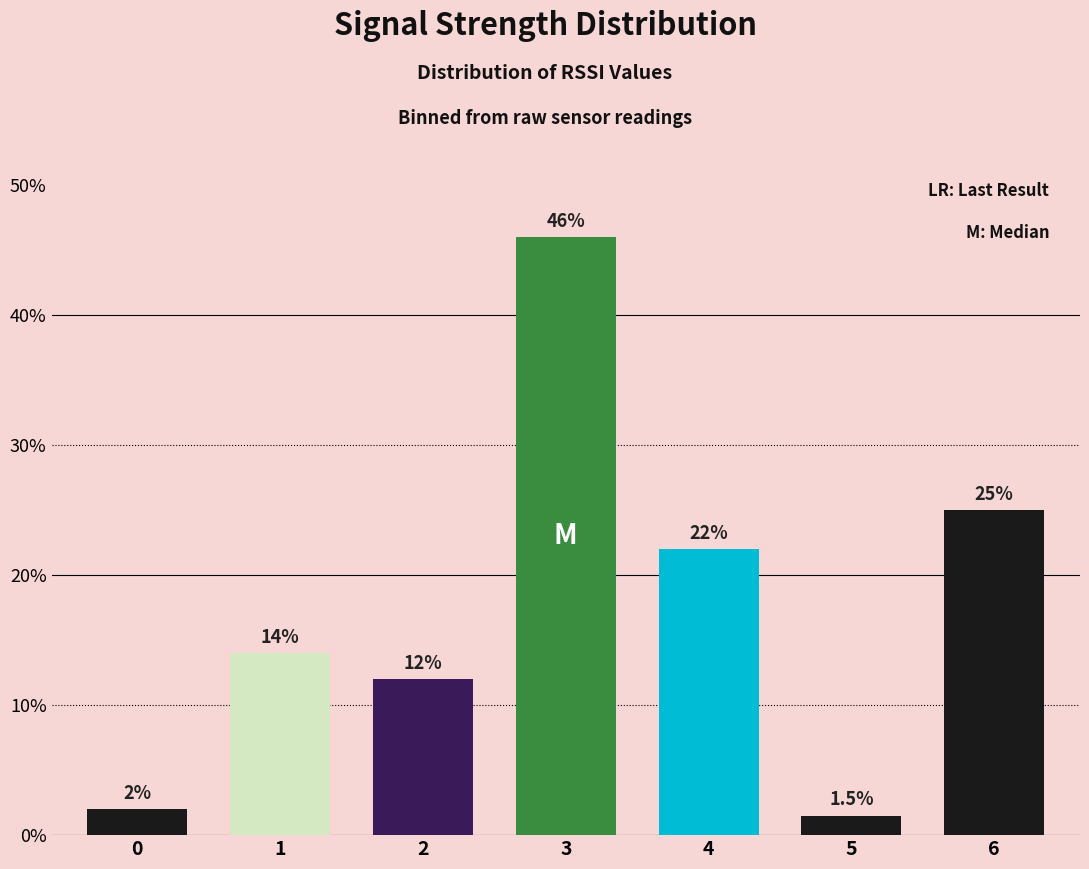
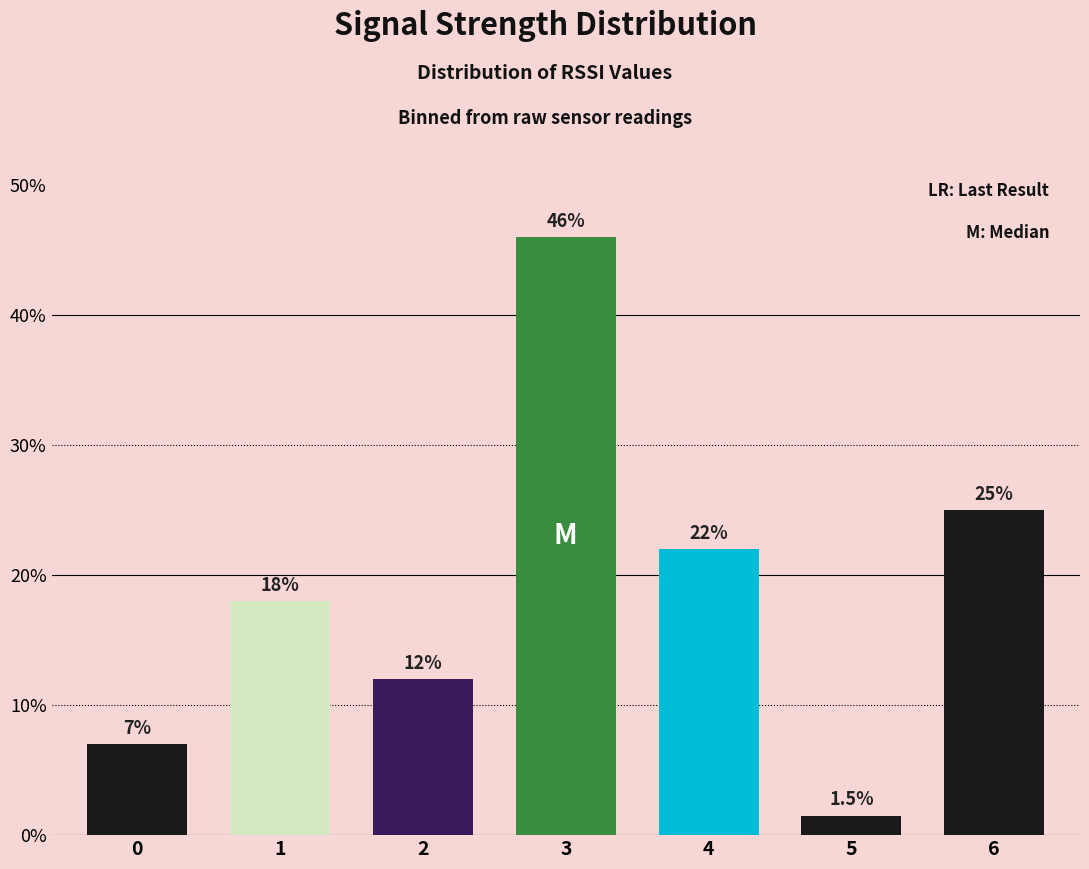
  {
-   "0": "2%",
-   "1": "14%",
+   "0": "7%",
+   "1": "18%",
    "2": "12%",
    "3": "46%",
    "4": "22%",
    "5": "1.5%",
    "6": "25%"
  }
